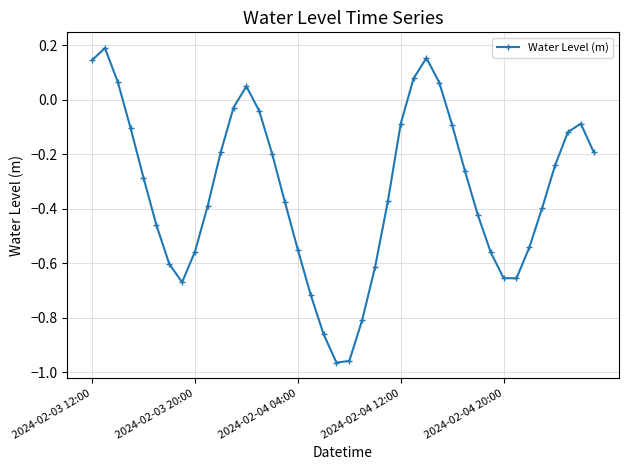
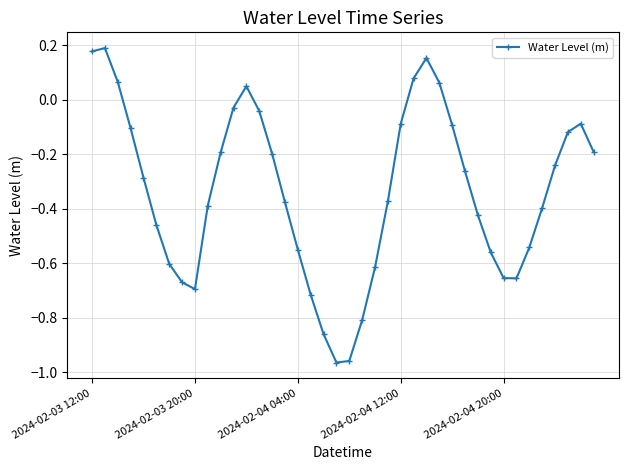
  {
-   "2024-02-03 12:00": 0.15,
-   "2024-02-03 20:00": -0.56,
+   "2024-02-03 12:00": 0.18,
+   "2024-02-03 20:00": -0.69,
    "2024-02-04 04:00": -0.55,
    "2024-02-04 12:00": -0.09,
    "2024-02-04 20:00": -0.65
  }
